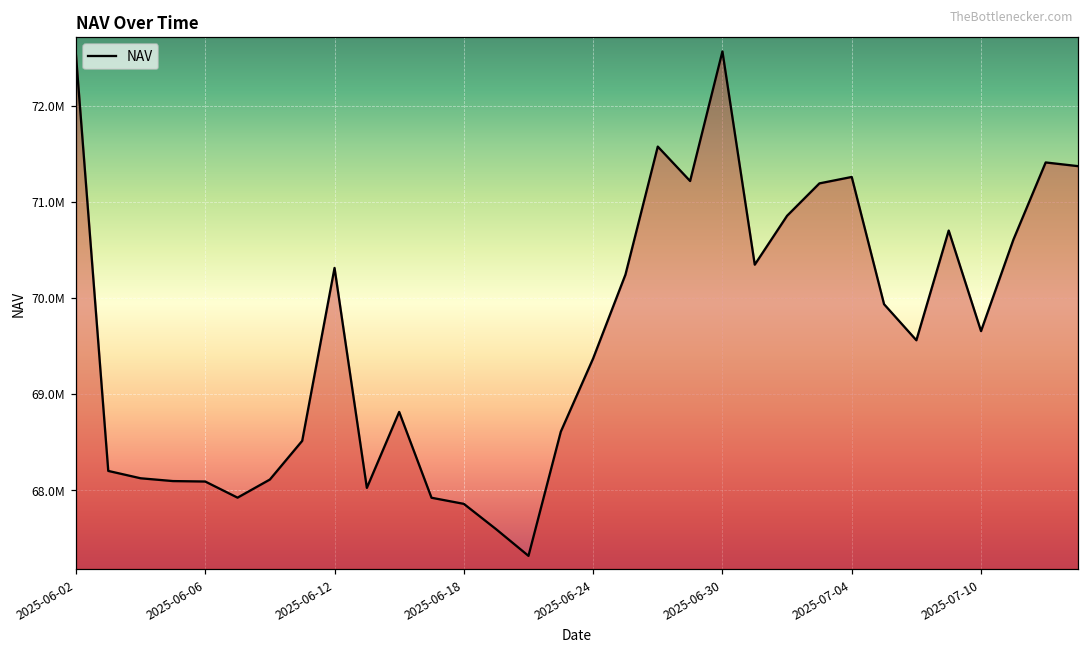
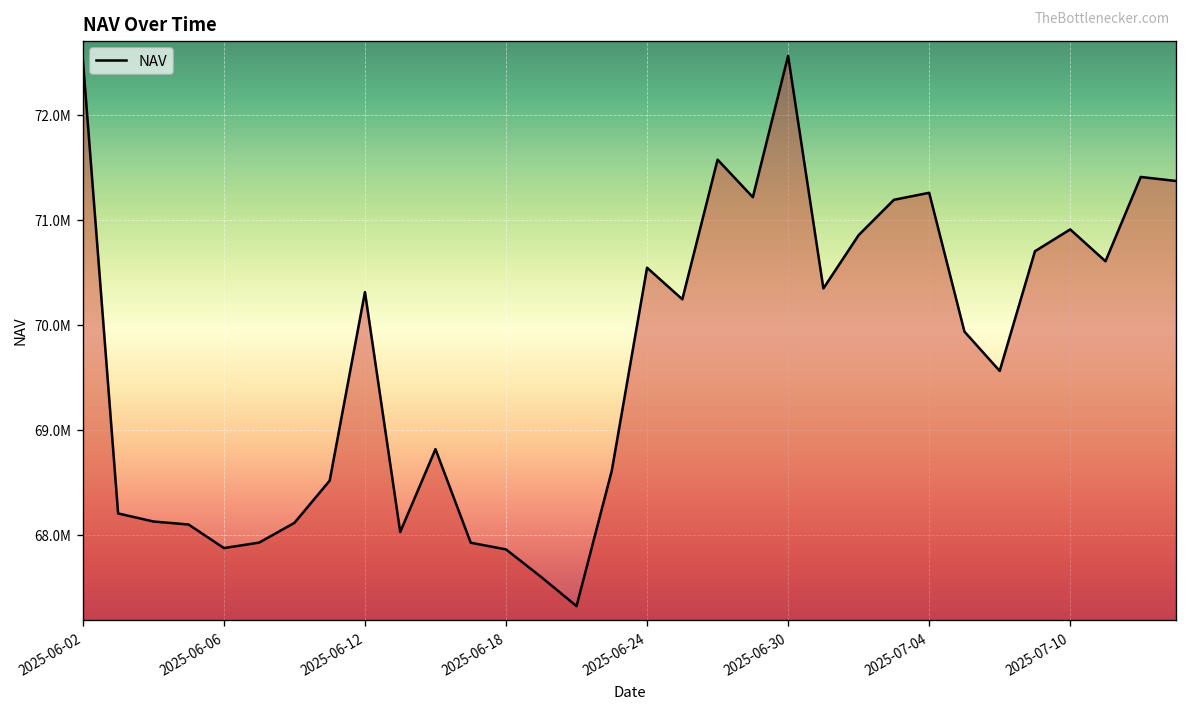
  {
    "2025-06-02": 72500000,
-   "2025-06-06": 68100000,
+   "2025-06-06": 67900000,
    "2025-06-12": 70300000,
    "2025-06-18": 67900000,
-   "2025-06-24": 69400000,
+   "2025-06-24": 70500000,
    "2025-06-30": 72600000,
    "2025-07-04": 71300000,
-   "2025-07-10": 69700000
+   "2025-07-10": 70900000
  }
